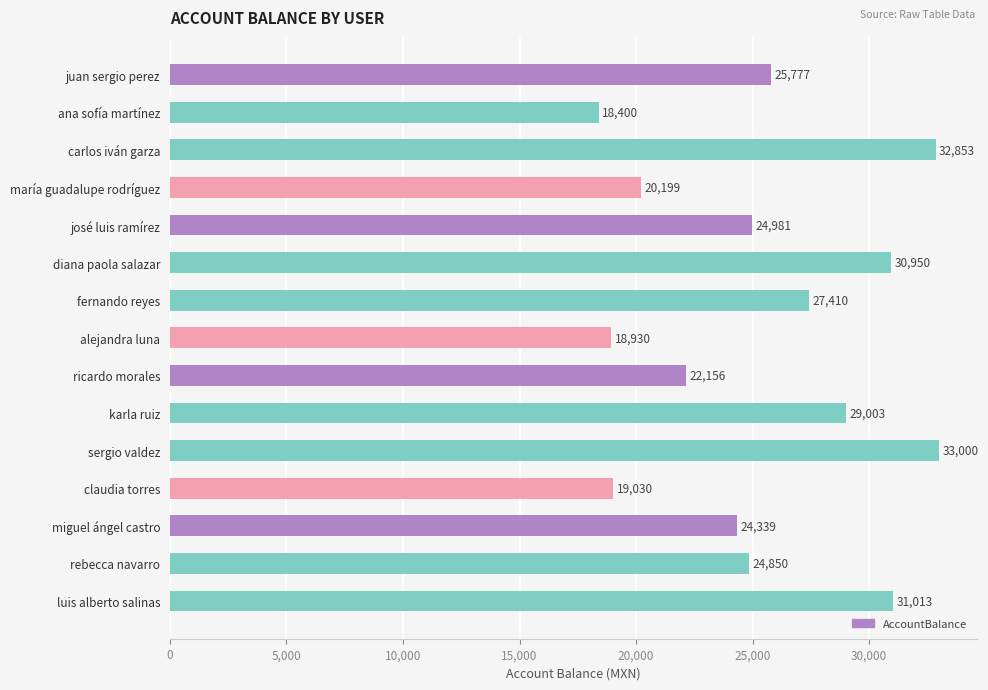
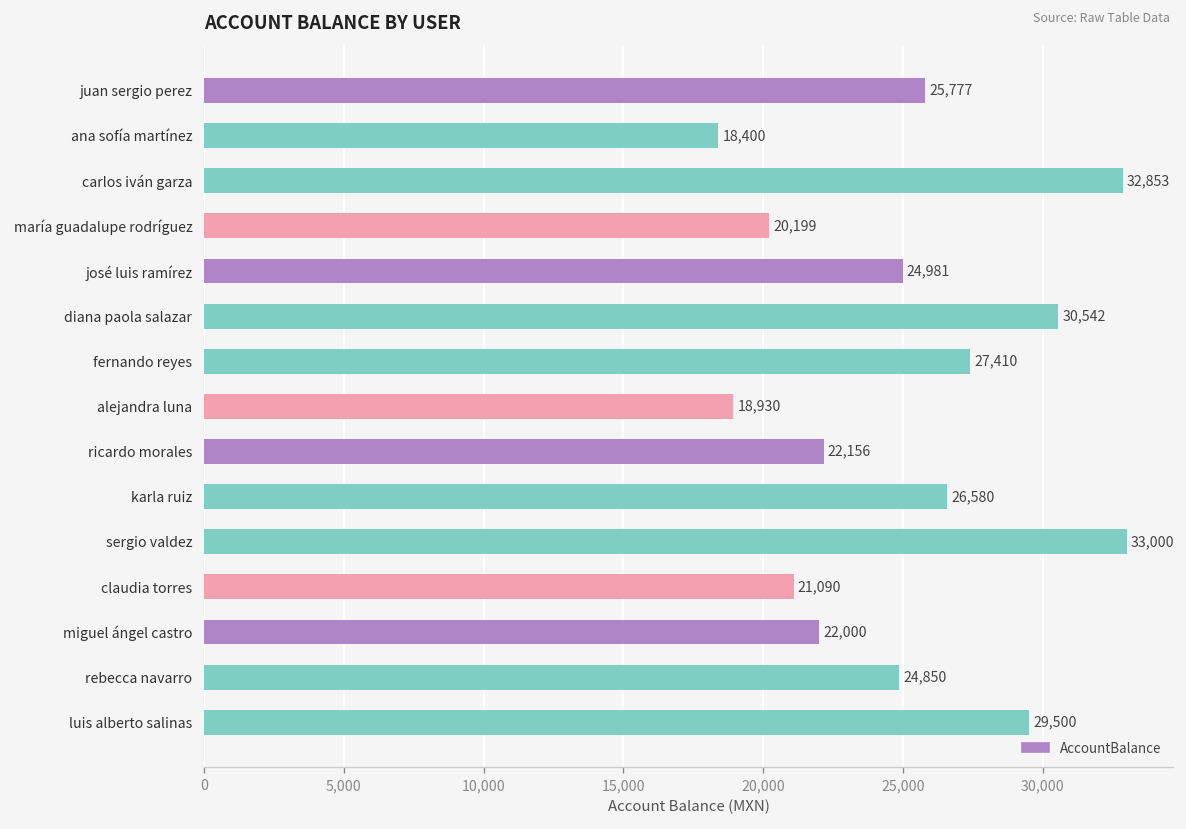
  {
    "juan sergio perez": "25,777",
    "ana sofía martínez": "18,400",
    "carlos iván garza": "32,853",
    "maría guadalupe rodríguez": "20,199",
    "josé luis ramírez": "24,981",
-   "diana paola salazar": "30,950",
+   "diana paola salazar": "30,542",
    "fernando reyes": "27,410",
    "alejandra luna": "18,930",
    "ricardo morales": "22,156",
-   "karla ruiz": "29,003",
+   "karla ruiz": "26,580",
    "sergio valdez": "33,000",
-   "claudia torres": "19,030",
-   "miguel ángel castro": "24,339",
+   "claudia torres": "21,090",
+   "miguel ángel castro": "22,000",
    "rebecca navarro": "24,850",
-   "luis alberto salinas": "31,013"
+   "luis alberto salinas": "29,500"
  }
